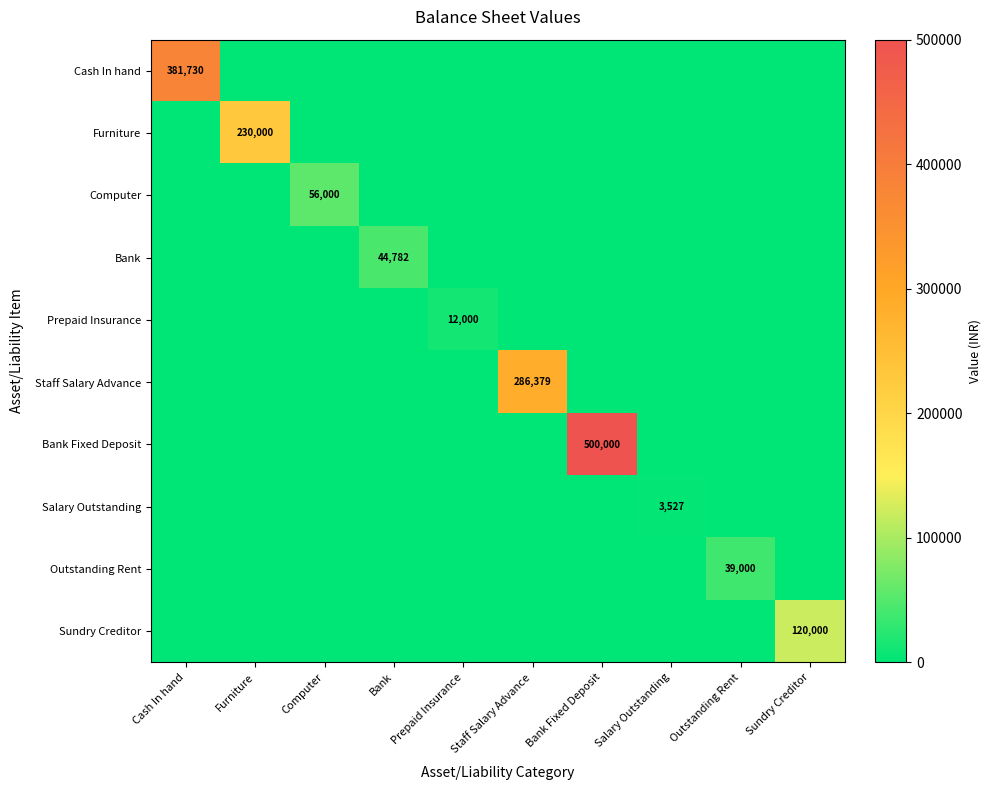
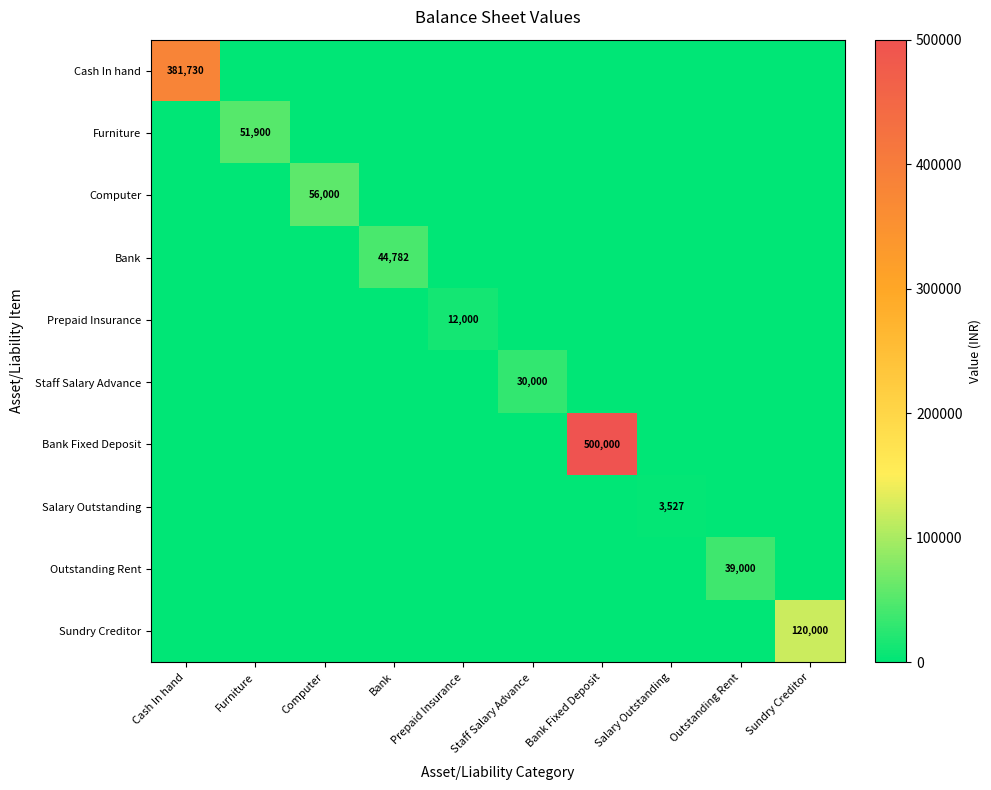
  {
    "Cash In hand": {
      "Cash In hand": "381,730"
    },
    "Furniture": {
-     "Furniture": "230,000"
+     "Furniture": "51,900"
    },
    "Computer": {
      "Computer": "56,000"
    },
    "Bank": {
      "Bank": "44,782"
    },
    "Prepaid Insurance": {
      "Prepaid Insurance": "12,000"
    },
    "Staff Salary Advance": {
-     "Staff Salary Advance": "286,379"
+     "Staff Salary Advance": "30,000"
    },
    "Bank Fixed Deposit": {
      "Bank Fixed Deposit": "500,000"
    },
    "Salary Outstanding": {
      "Salary Outstanding": "3,527"
    },
    "Outstanding Rent": {
      "Outstanding Rent": "39,000"
    },
    "Sundry Creditor": {
      "Sundry Creditor": "120,000"
    }
  }
